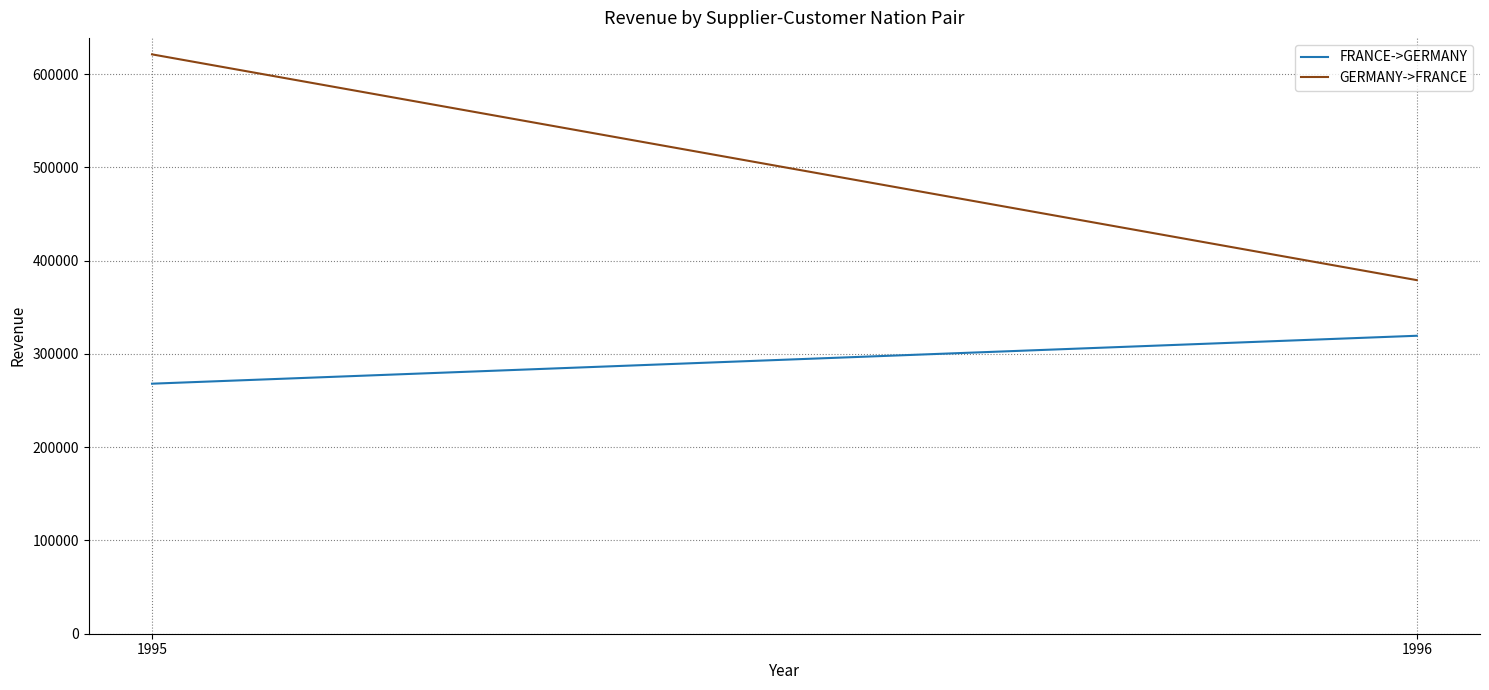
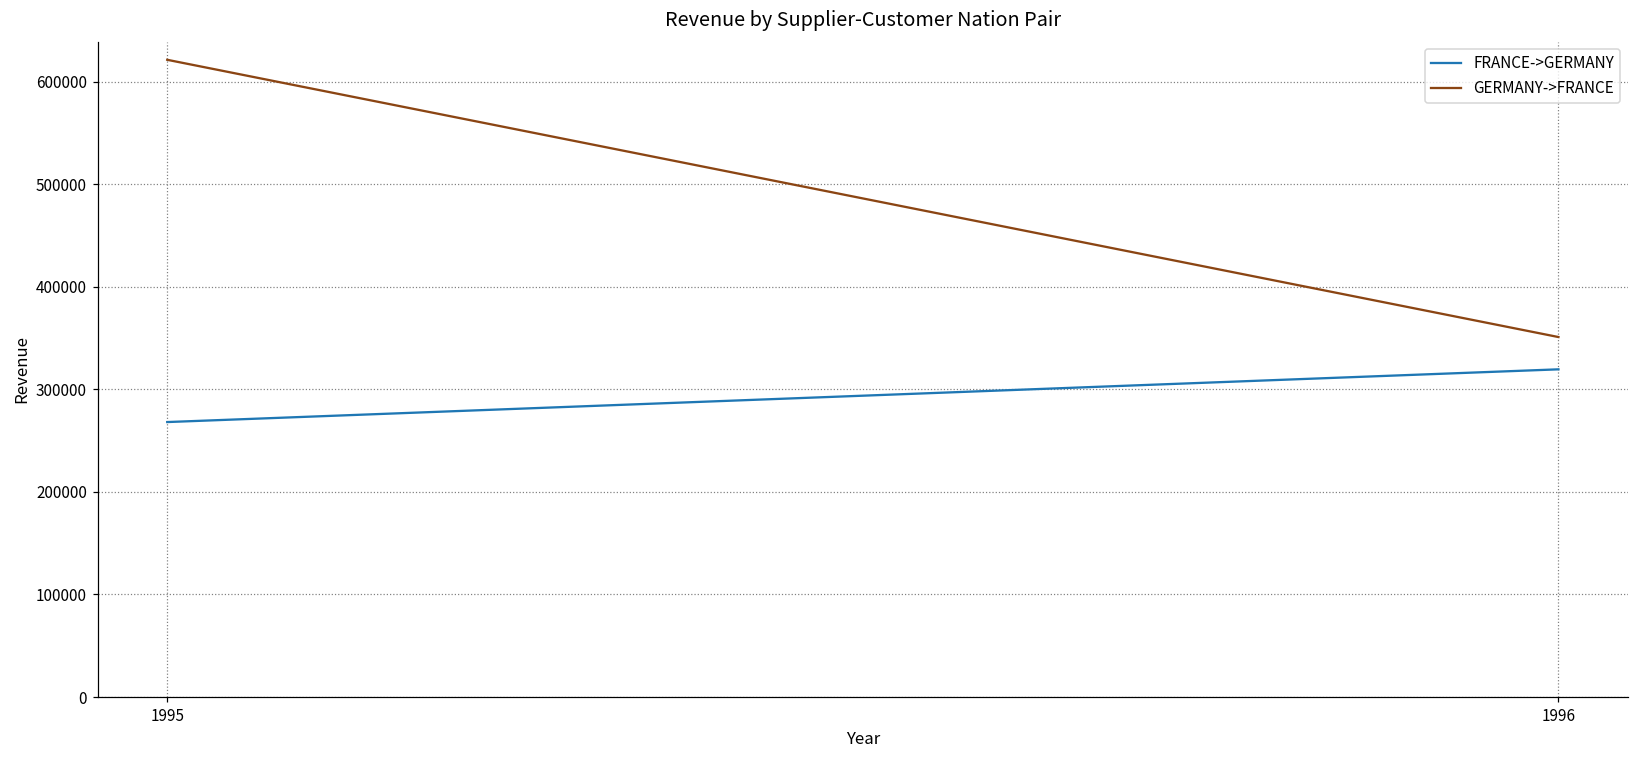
  {
    "FRANCE->GERMANY": {
      "1995": 270000,
      "1996": 320000
    },
    "GERMANY->FRANCE": {
      "1995": 620000,
-     "1996": 380000
+     "1996": 350000
    }
  }
